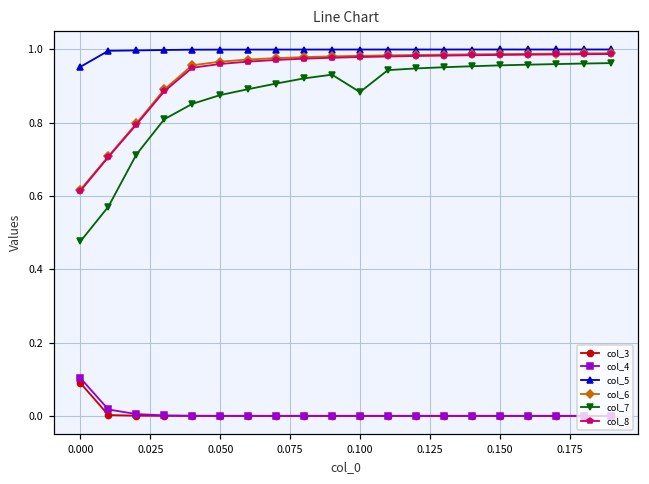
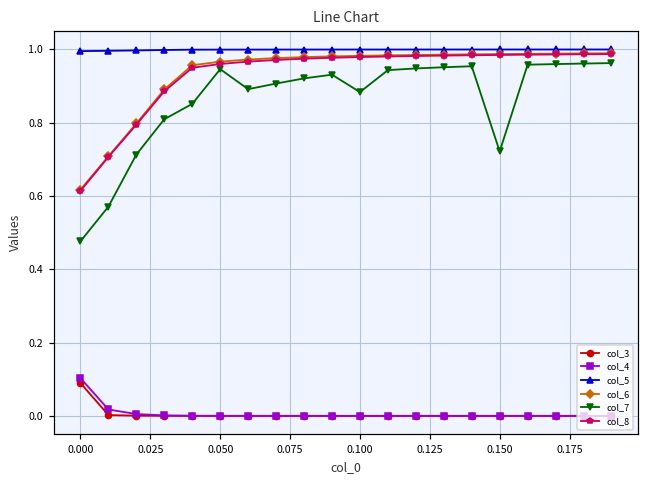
  {
    "col_3": {
      "0.000": 0.09
    },
    "col_4": {
      "0.000": 0.10
    },
    "col_5": {
-     "0.000": 0.95,
+     "0.000": 1.00,
      "0.050": 1.00,
      "0.100": 1.00,
      "0.150": 1.00
    },
    "col_7": {
      "0.000": 0.48,
-     "0.050": 0.88,
+     "0.050": 0.95,
      "0.100": 0.88,
-     "0.150": 0.96
+     "0.150": 0.72
    }
  }
